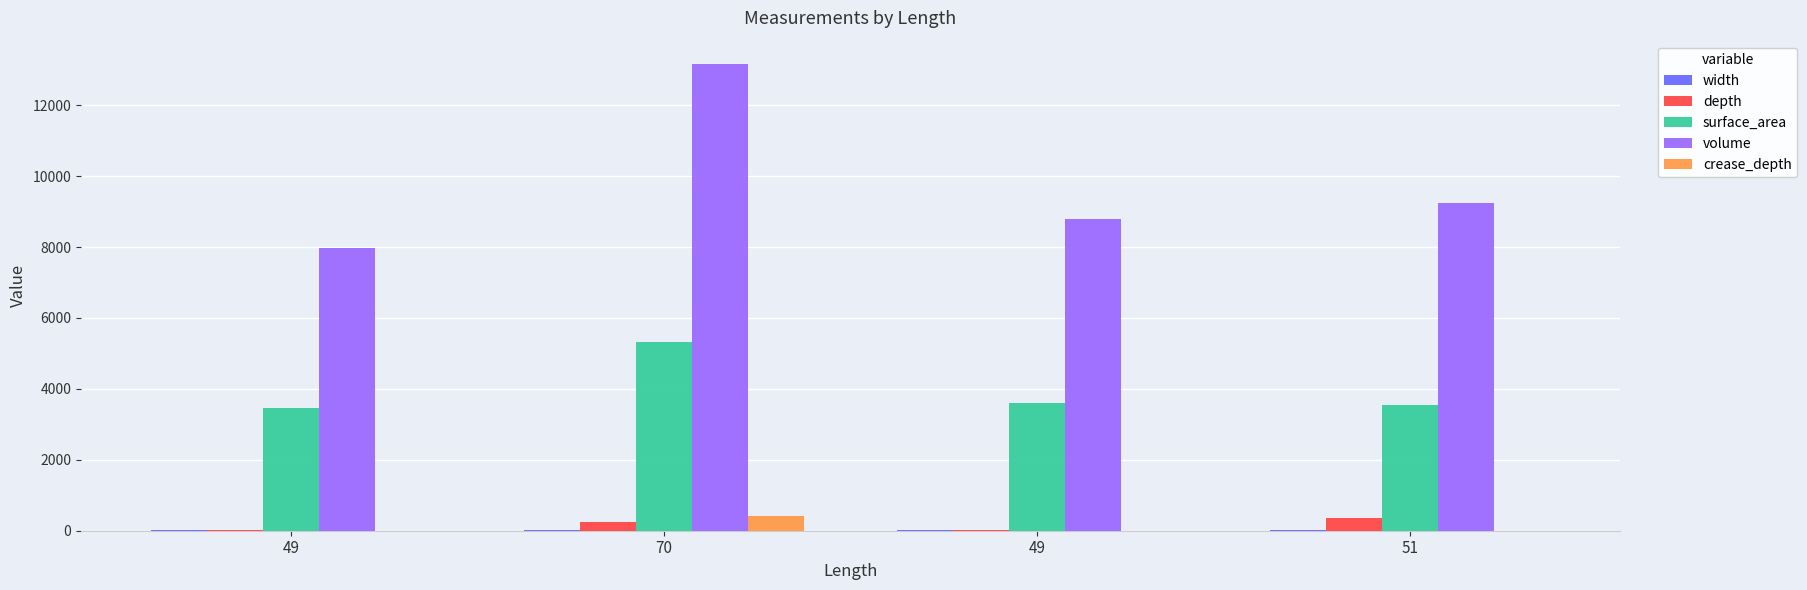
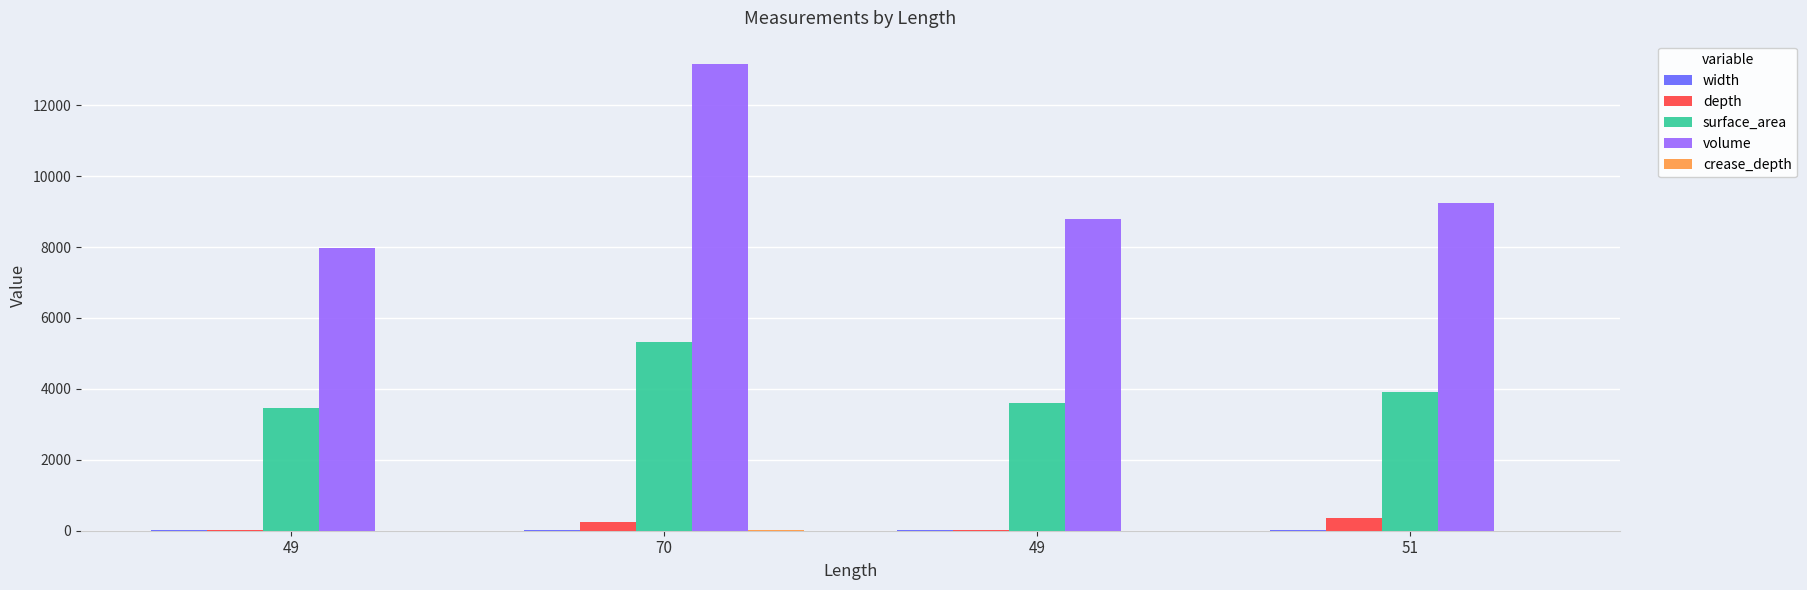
  {
    "depth": {
      "70": 200,
      "51": 300
    },
    "surface_area": {
      "70": 5300,
-     "51": 3500
+     "51": 3900
    },
    "crease_depth": {
-     "70": 400
+     "70": 0
    }
  }
